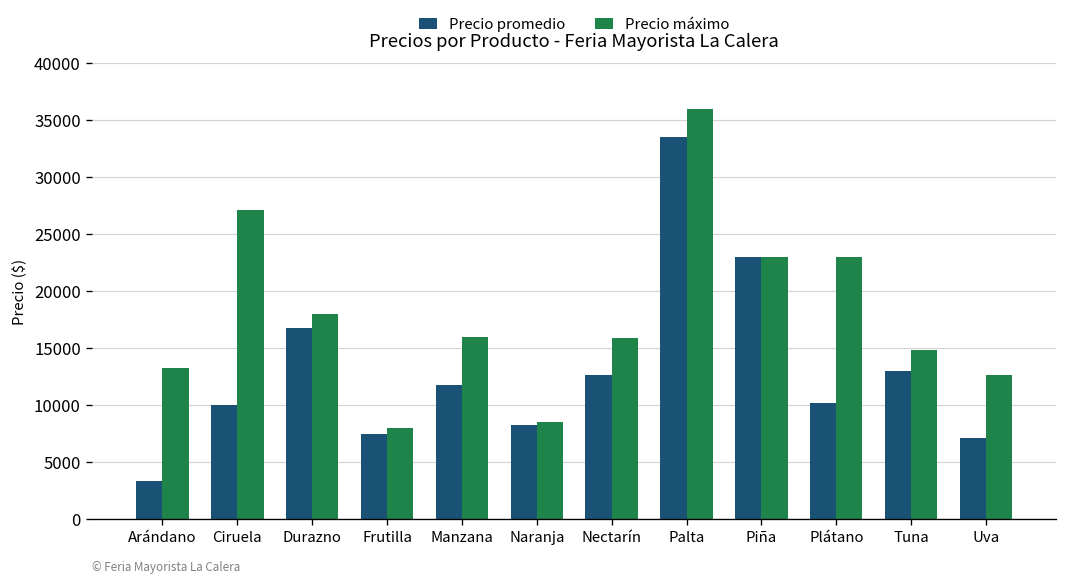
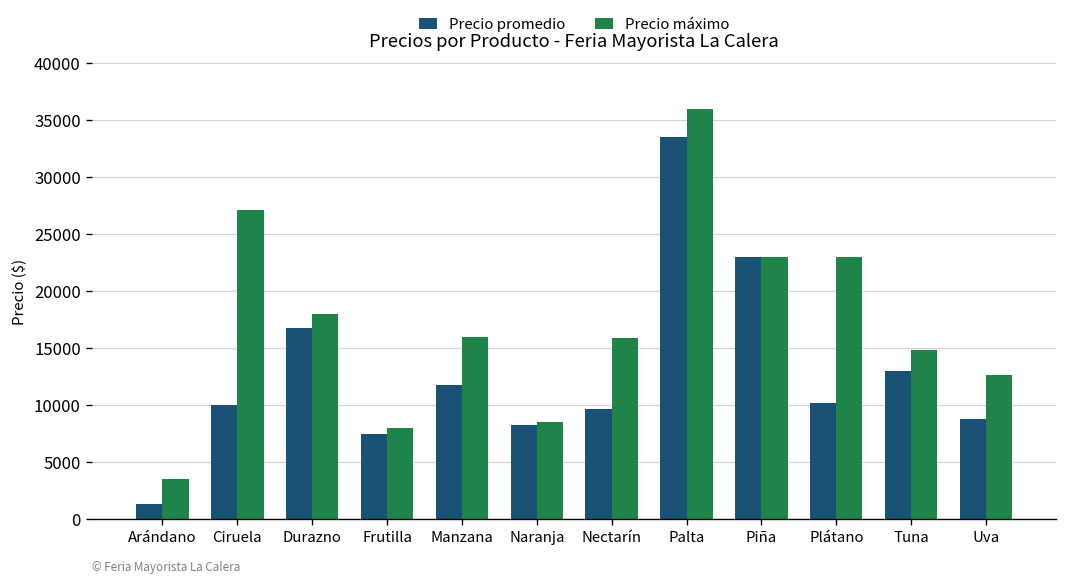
  {
    "Precio promedio": {
-     "Arándano": 3000,
+     "Arándano": 1000,
      "Ciruela": 10000,
      "Durazno": 17000,
      "Frutilla": 8000,
      "Manzana": 12000,
      "Naranja": 8000,
-     "Nectarín": 13000,
+     "Nectarín": 10000,
      "Palta": 34000,
      "Piña": 23000,
      "Plátano": 10000,
      "Tuna": 13000,
-     "Uva": 7000
+     "Uva": 9000
    },
    "Precio máximo": {
-     "Arándano": 13000,
+     "Arándano": 4000,
      "Ciruela": 27000,
      "Durazno": 18000,
      "Frutilla": 8000,
      "Manzana": 16000,
      "Naranja": 9000,
      "Nectarín": 16000,
      "Palta": 36000,
      "Piña": 23000,
      "Plátano": 23000,
      "Tuna": 15000,
      "Uva": 13000
    }
  }
